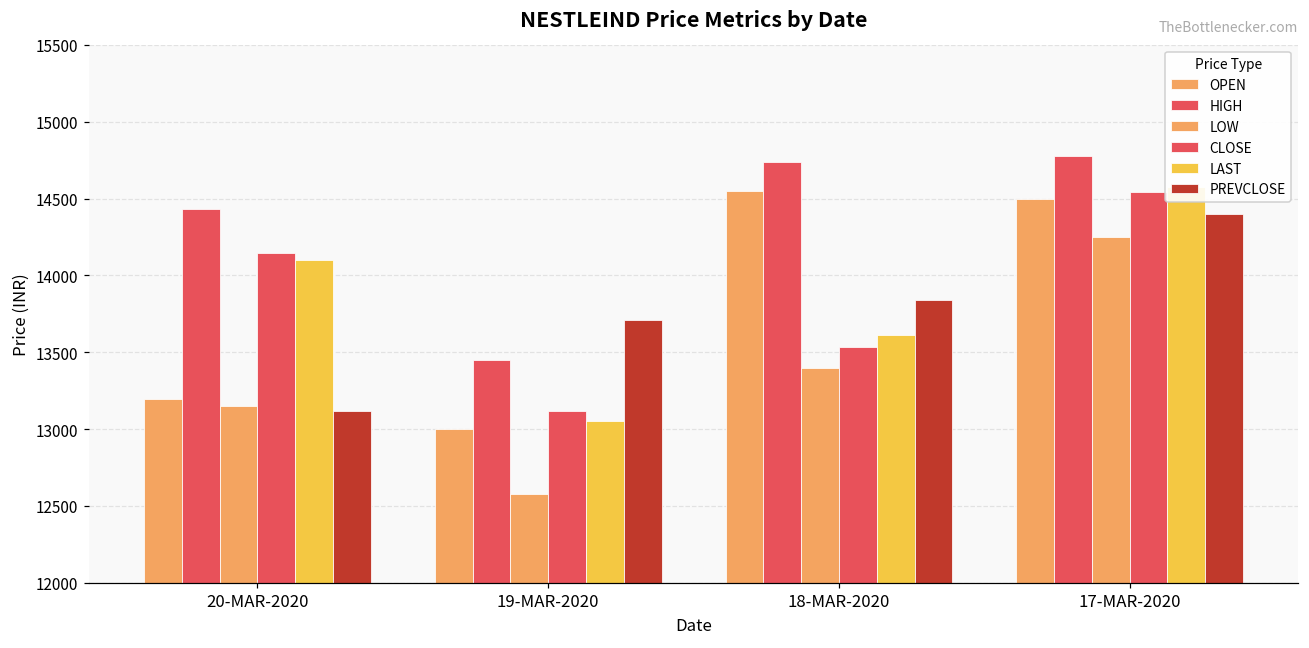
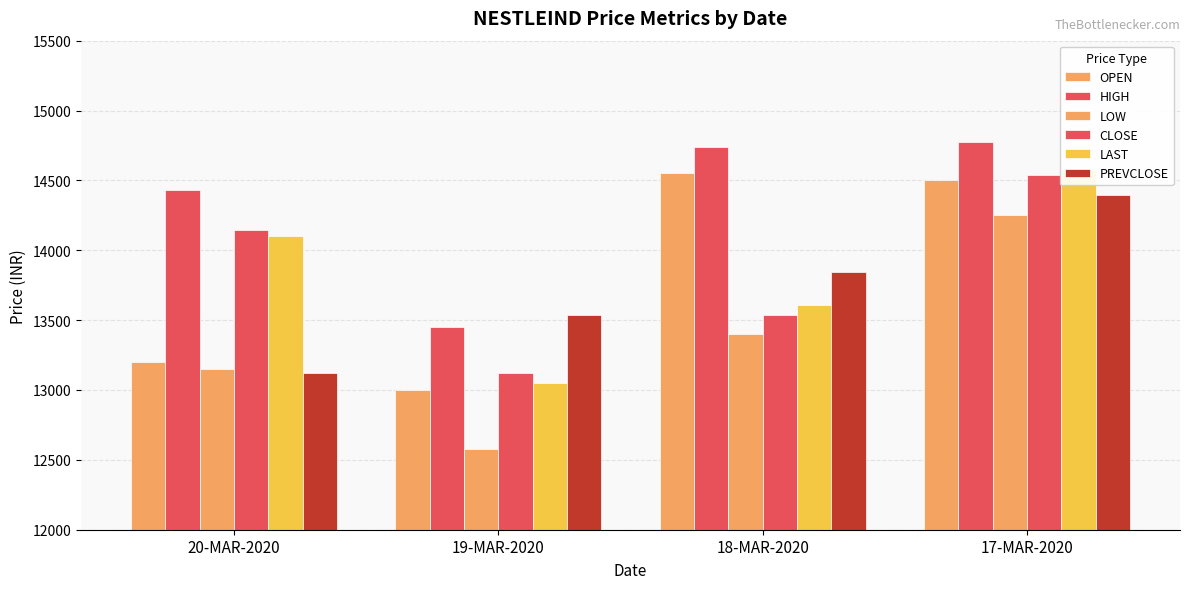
  {
    "PREVCLOSE": {
      "20-MAR-2020": 13120,
-     "19-MAR-2020": 13710,
+     "19-MAR-2020": 13540,
      "18-MAR-2020": 13840,
      "17-MAR-2020": 14400
    }
  }
